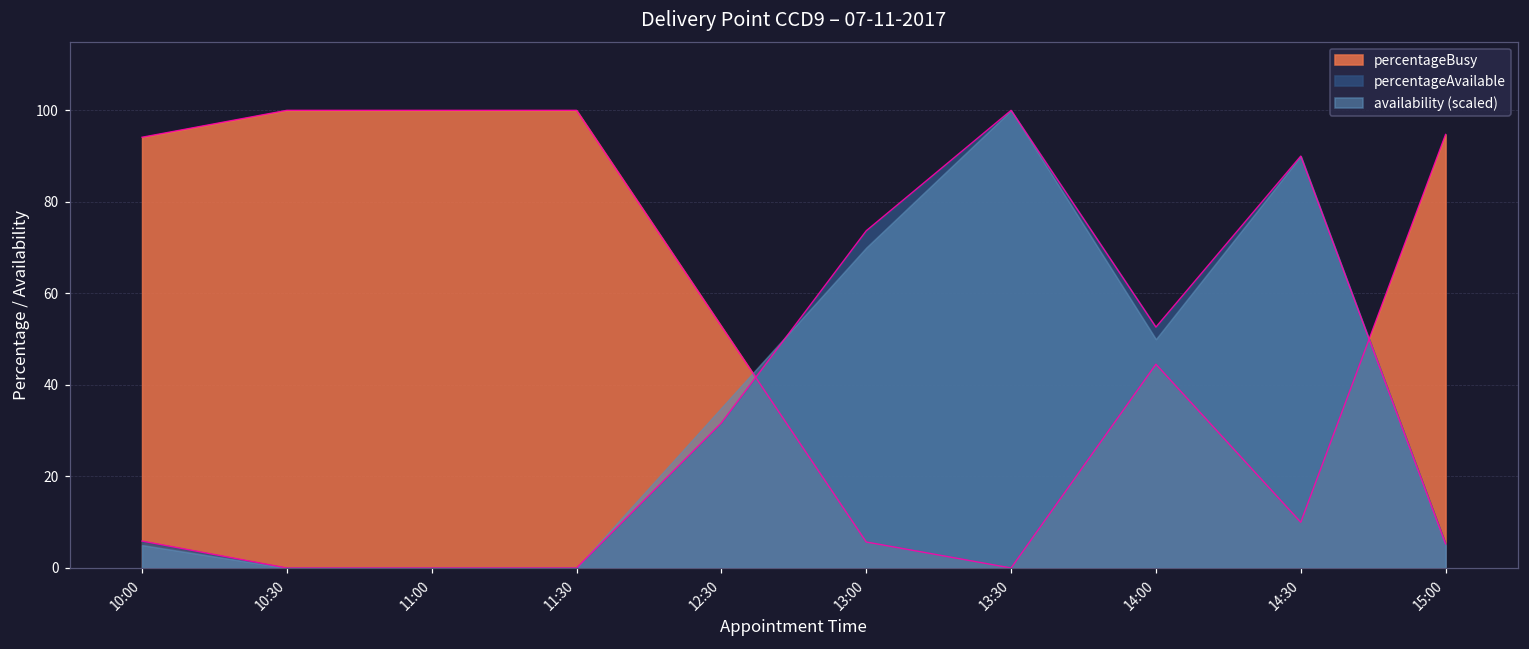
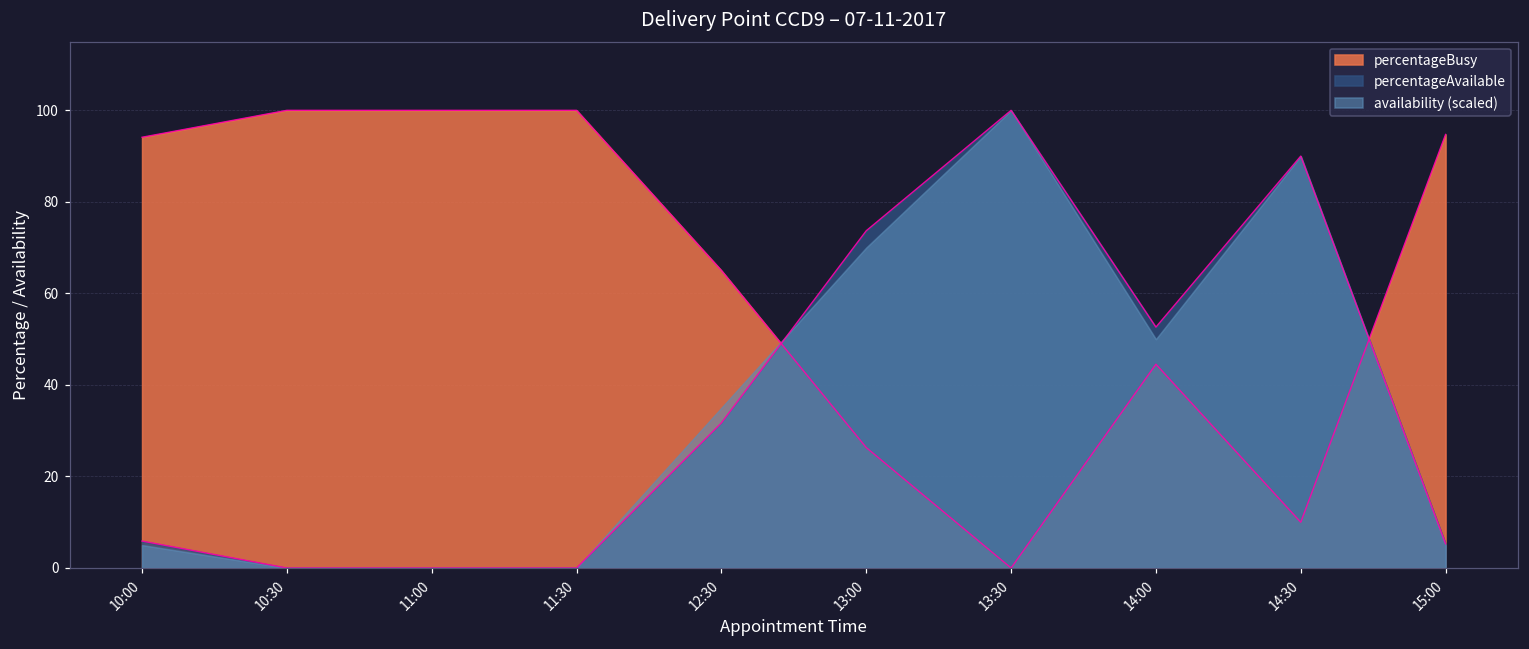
  {
    "percentageBusy": {
      "10:00": 94,
      "10:30": 100,
      "11:00": 100,
      "11:30": 100,
-     "12:30": 53,
-     "13:00": 6,
+     "12:30": 65,
+     "13:00": 26,
      "13:30": 0,
      "14:00": 45,
      "14:30": 10,
      "15:00": 95
    }
  }
